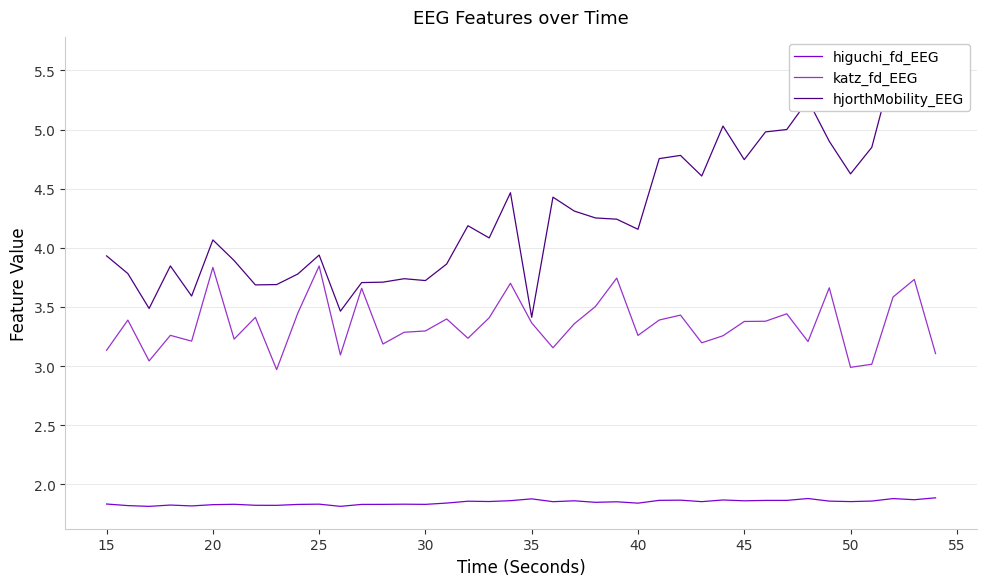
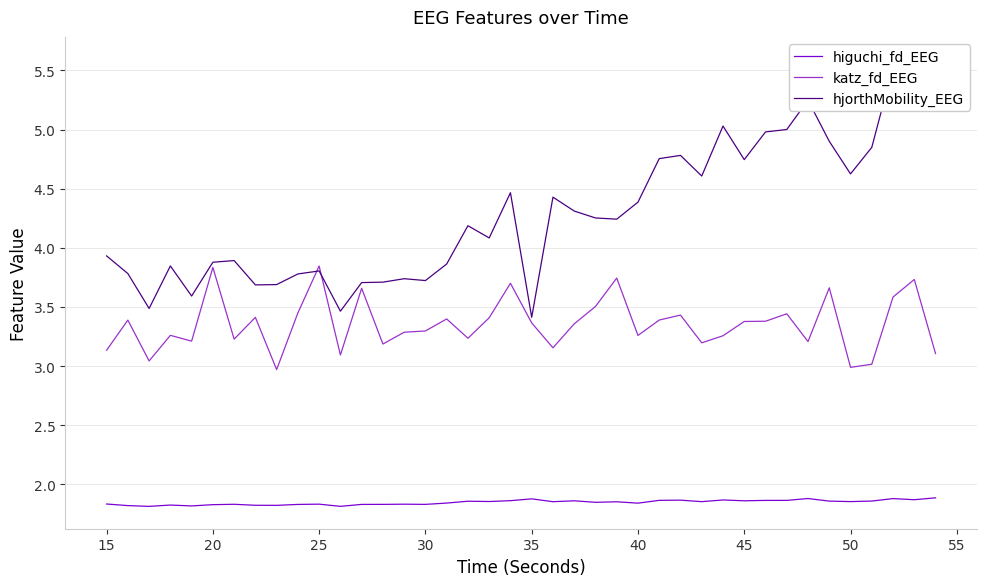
  {
    "hjorthMobility_EEG": {
      "15": 3.93,
-     "20": 4.07,
-     "25": 3.94,
+     "20": 3.88,
+     "25": 3.80,
      "30": 3.72,
      "35": 3.41,
-     "40": 4.16,
+     "40": 4.39,
      "45": 4.75,
      "50": 4.63
    }
  }
